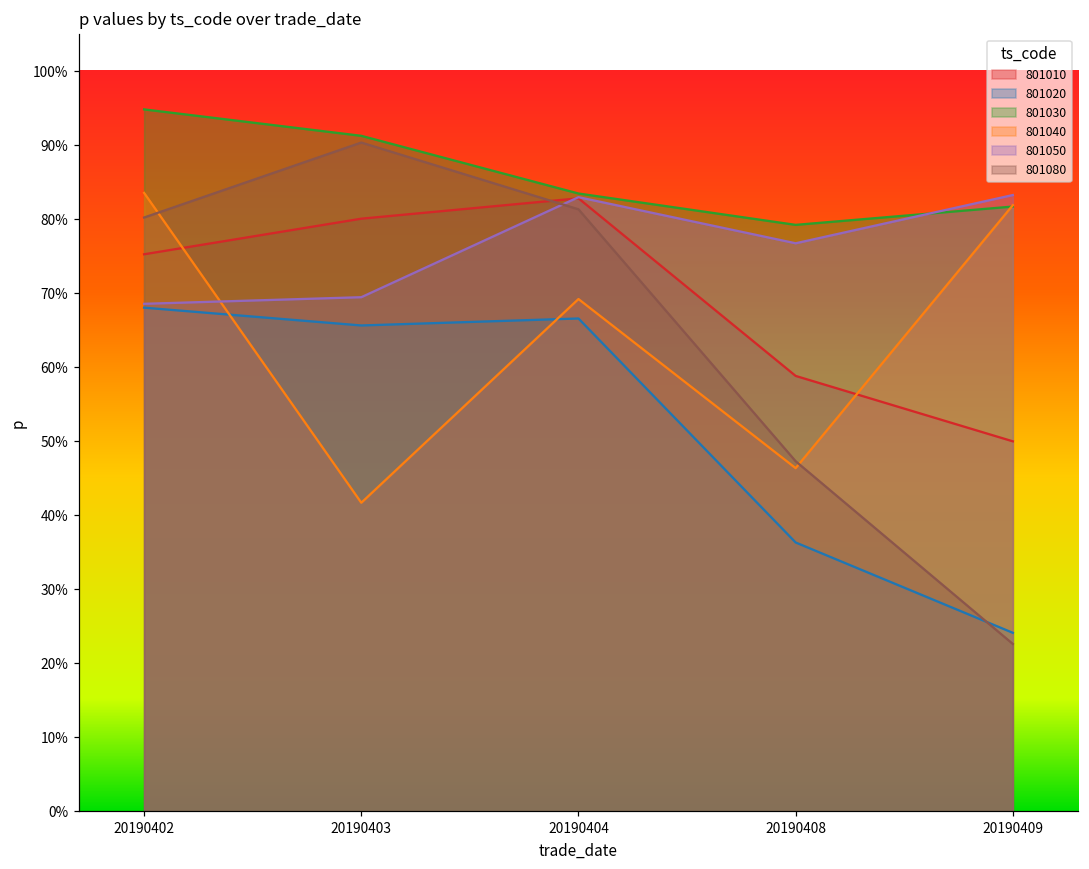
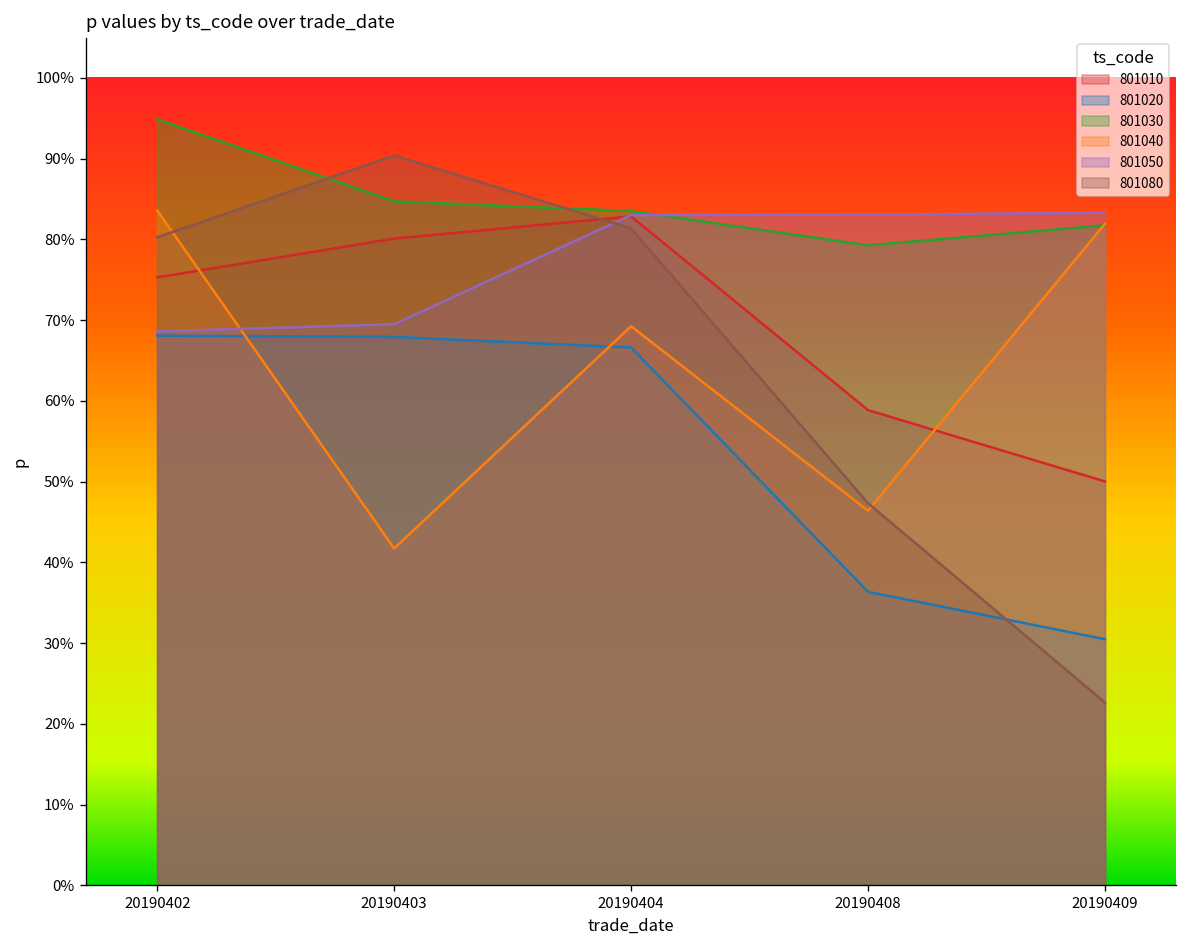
  {
    "801020": {
      "20190402": "68%",
-     "20190403": "66%",
+     "20190403": "68%",
      "20190404": "67%",
      "20190408": "36%",
-     "20190409": "24%"
+     "20190409": "30%"
    },
    "801030": {
      "20190402": "95%",
-     "20190403": "91%",
+     "20190403": "85%",
      "20190404": "84%",
      "20190408": "79%"
    },
    "801050": {
      "20190402": "69%",
      "20190403": "69%",
-     "20190408": "77%",
+     "20190408": "83%",
      "20190409": "83%"
    }
  }
